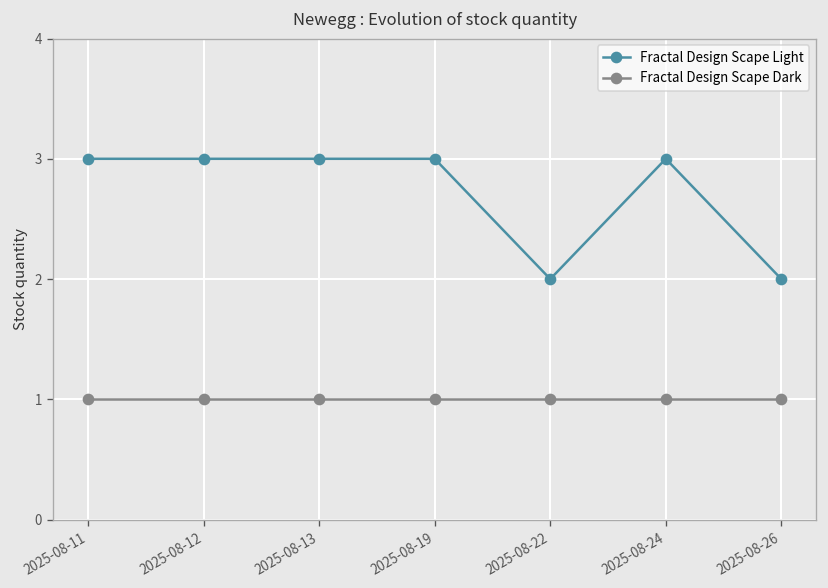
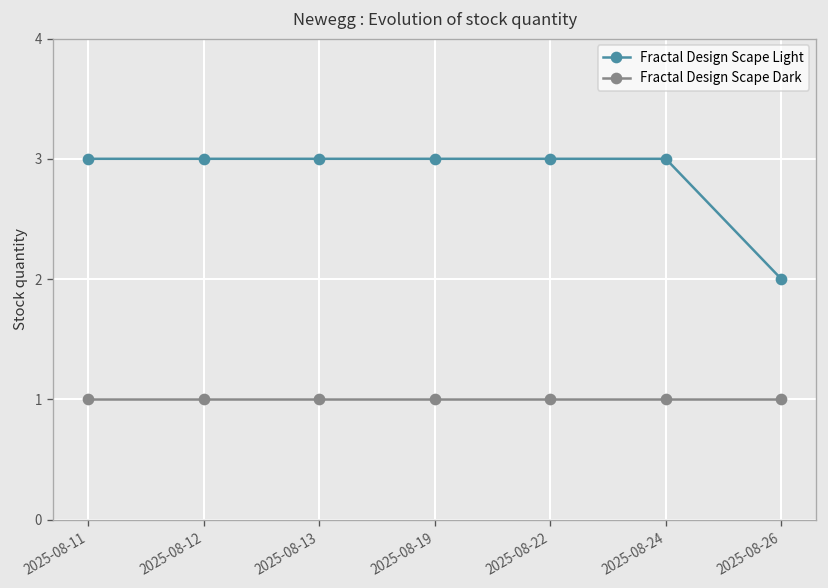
  {
    "Fractal Design Scape Light": {
      "2025-08-11": 3,
      "2025-08-12": 3,
      "2025-08-13": 3,
      "2025-08-19": 3,
-     "2025-08-22": 2,
+     "2025-08-22": 3,
      "2025-08-24": 3,
      "2025-08-26": 2
    },
    "Fractal Design Scape Dark": {
      "2025-08-11": 1,
      "2025-08-12": 1,
      "2025-08-13": 1,
      "2025-08-19": 1,
      "2025-08-22": 1,
      "2025-08-24": 1,
      "2025-08-26": 1
    }
  }
